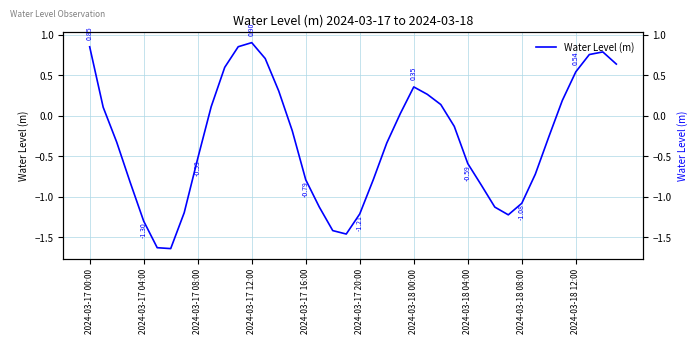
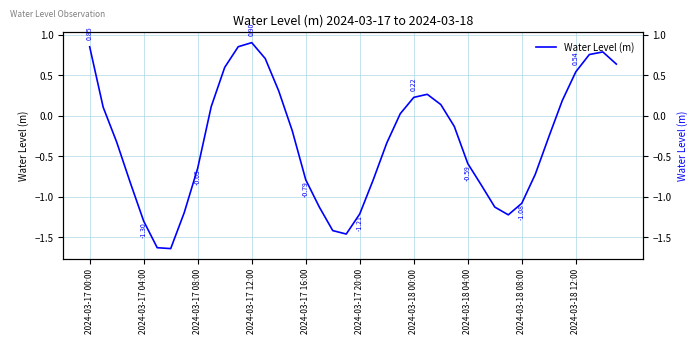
  {
    "2024-03-17 00:00": 0.85,
    "2024-03-17 04:00": -1.30,
-   "2024-03-17 08:00": -0.53,
+   "2024-03-17 08:00": -0.65,
    "2024-03-17 12:00": 0.90,
    "2024-03-17 16:00": -0.79,
    "2024-03-17 20:00": -1.21,
-   "2024-03-18 00:00": 0.35,
+   "2024-03-18 00:00": 0.22,
    "2024-03-18 04:00": -0.59,
    "2024-03-18 08:00": -1.08,
    "2024-03-18 12:00": 0.54
  }
